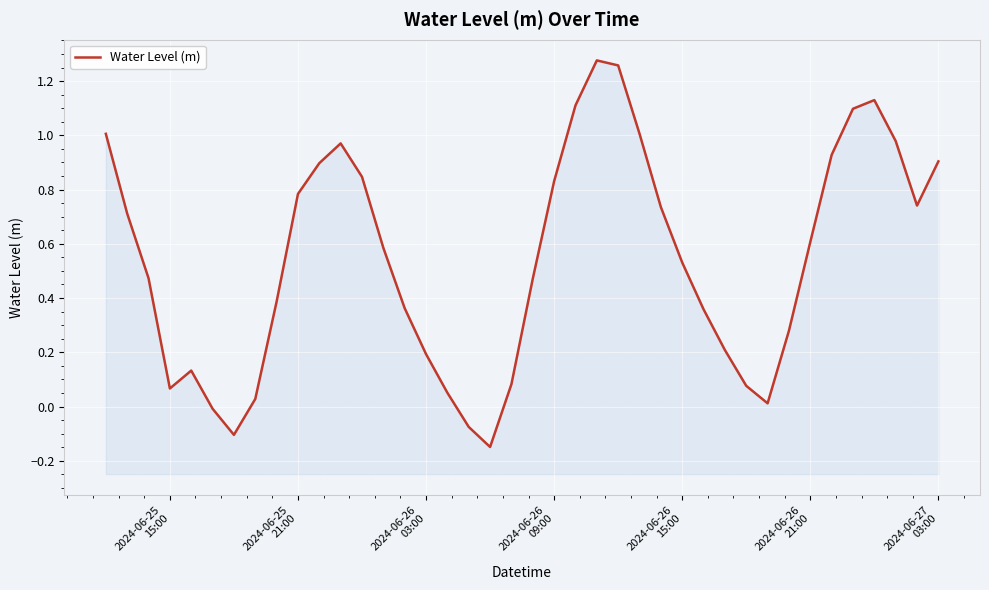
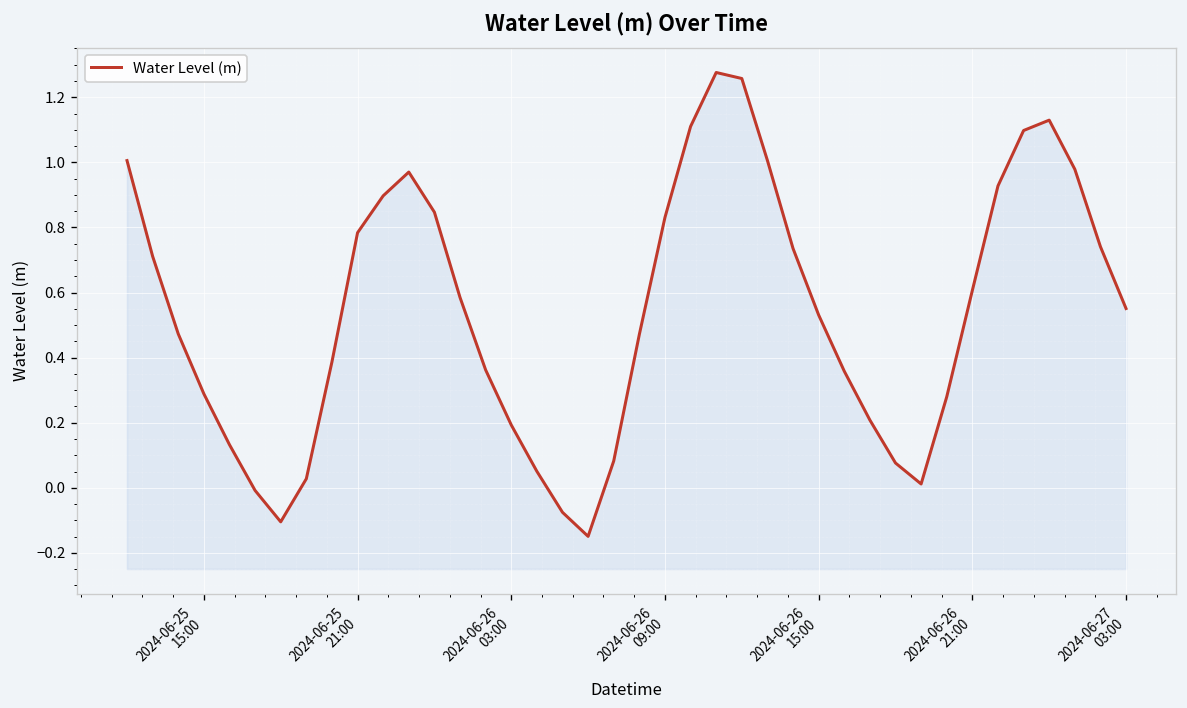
  {
-   "2024-06-25 15:00": 0.07,
+   "2024-06-25 15:00": 0.29,
    "2024-06-25 21:00": 0.78,
    "2024-06-26 03:00": 0.19,
    "2024-06-26 09:00": 0.83,
    "2024-06-26 15:00": 0.53,
    "2024-06-26 21:00": 0.61,
-   "2024-06-27 03:00": 0.90
+   "2024-06-27 03:00": 0.55
  }
